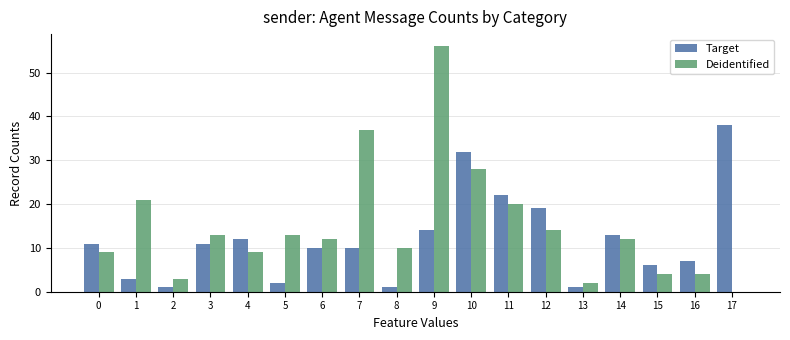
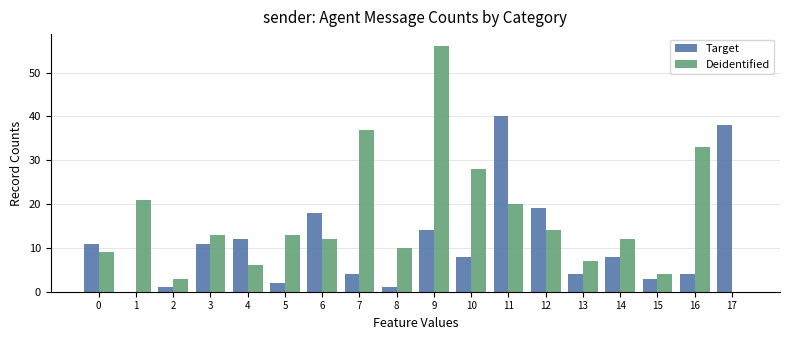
  {
    "Target": {
      "0": 11,
-     "1": 3,
+     "1": 0,
      "2": 1,
      "3": 11,
      "4": 12,
      "5": 2,
-     "6": 10,
-     "7": 10,
+     "6": 18,
+     "7": 4,
      "8": 1,
      "9": 14,
-     "10": 32,
-     "11": 22,
+     "10": 8,
+     "11": 40,
      "12": 19,
-     "13": 1,
-     "14": 13,
-     "15": 6,
-     "16": 7,
+     "13": 4,
+     "14": 8,
+     "15": 3,
+     "16": 4,
      "17": 38
    },
    "Deidentified": {
      "0": 9,
      "1": 21,
      "2": 3,
      "3": 13,
-     "4": 9,
+     "4": 6,
      "5": 13,
      "6": 12,
      "7": 37,
      "8": 10,
      "9": 56,
      "10": 28,
      "11": 20,
      "12": 14,
-     "13": 2,
+     "13": 7,
      "14": 12,
      "15": 4,
-     "16": 4,
+     "16": 33,
      "17": 0
    }
  }
